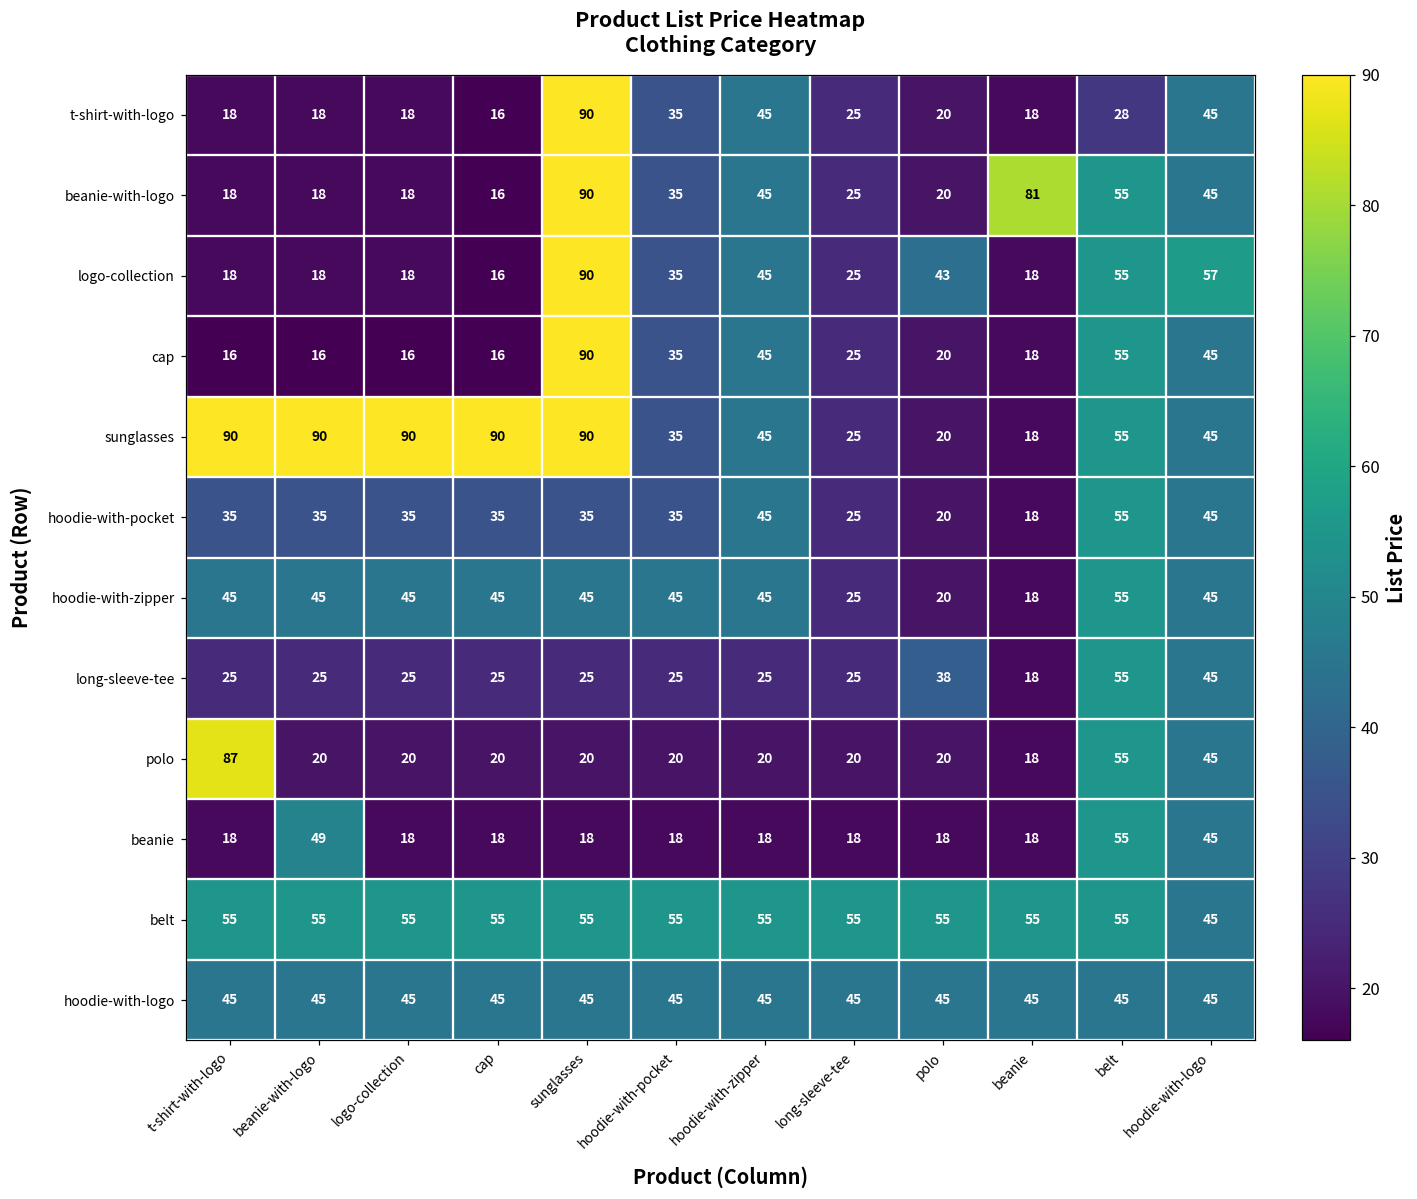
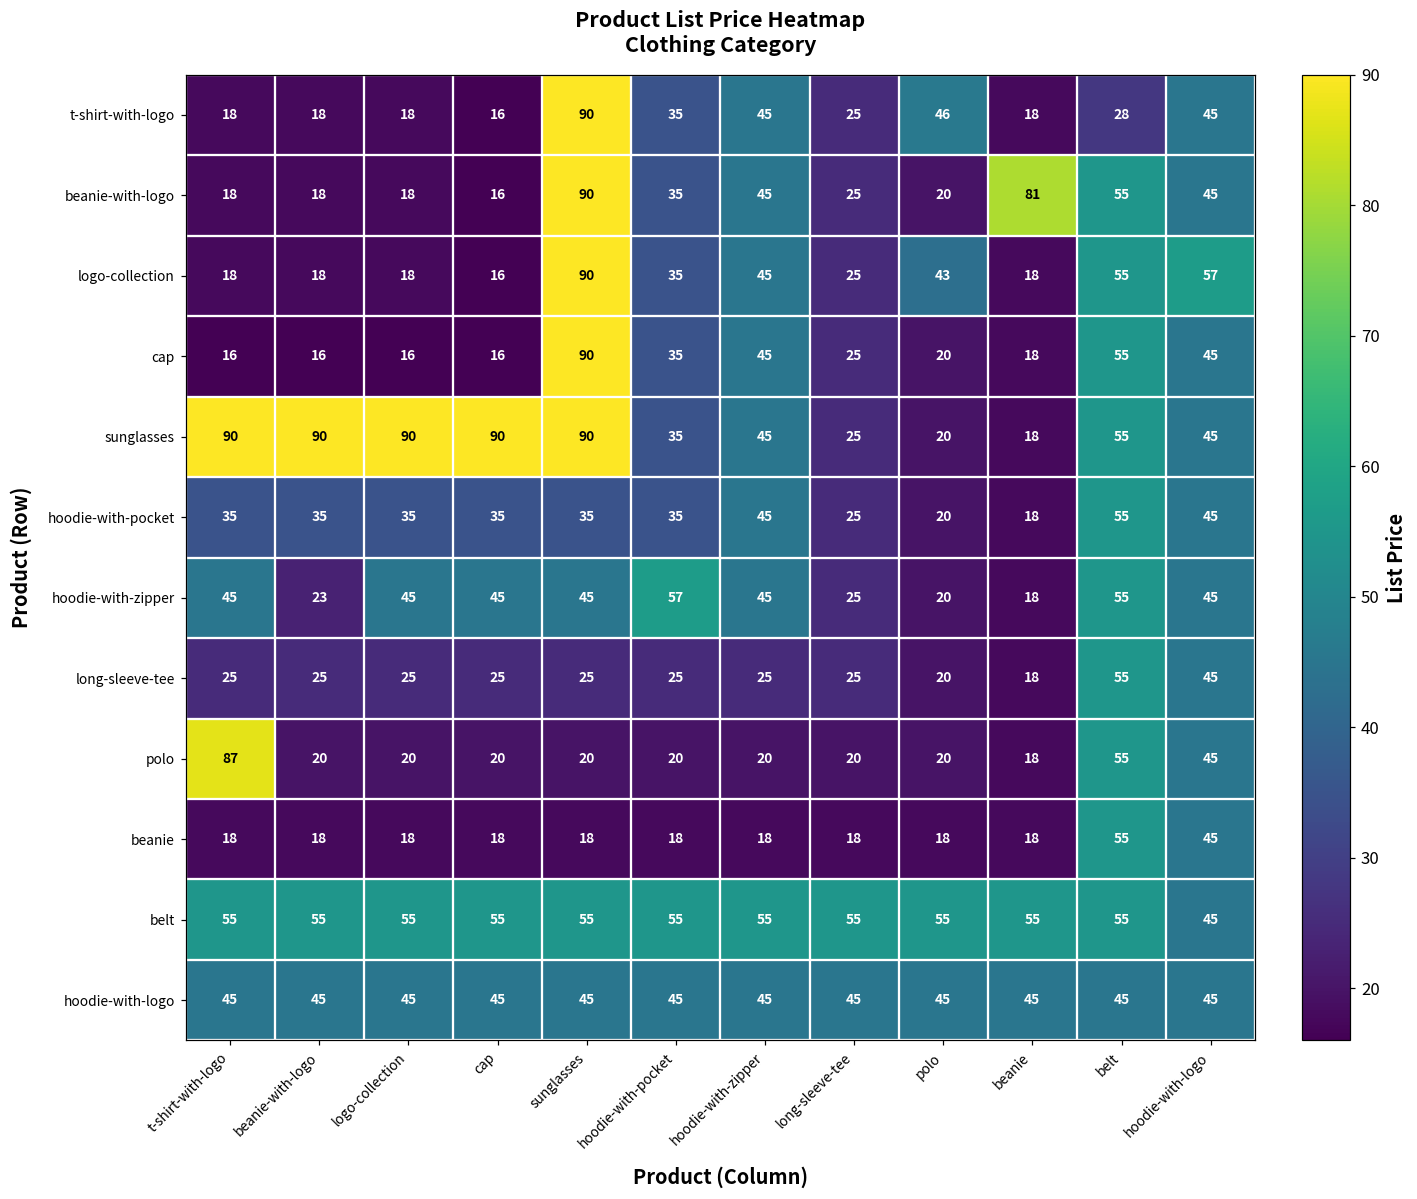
  {
    "t-shirt-with-logo": {
      "t-shirt-with-logo": 18,
      "beanie-with-logo": 18,
      "logo-collection": 18,
      "cap": 16,
      "sunglasses": 90,
      "hoodie-with-pocket": 35,
      "hoodie-with-zipper": 45,
      "long-sleeve-tee": 25,
-     "polo": 20,
+     "polo": 46,
      "beanie": 18,
      "belt": 28,
      "hoodie-with-logo": 45
    },
    "beanie-with-logo": {
      "t-shirt-with-logo": 18,
      "beanie-with-logo": 18,
      "logo-collection": 18,
      "cap": 16,
      "sunglasses": 90,
      "hoodie-with-pocket": 35,
      "hoodie-with-zipper": 45,
      "long-sleeve-tee": 25,
      "polo": 20,
      "beanie": 81,
      "belt": 55,
      "hoodie-with-logo": 45
    },
    "logo-collection": {
      "t-shirt-with-logo": 18,
      "beanie-with-logo": 18,
      "logo-collection": 18,
      "cap": 16,
      "sunglasses": 90,
      "hoodie-with-pocket": 35,
      "hoodie-with-zipper": 45,
      "long-sleeve-tee": 25,
      "polo": 43,
      "beanie": 18,
      "belt": 55,
      "hoodie-with-logo": 57
    },
    "cap": {
      "t-shirt-with-logo": 16,
      "beanie-with-logo": 16,
      "logo-collection": 16,
      "cap": 16,
      "sunglasses": 90,
      "hoodie-with-pocket": 35,
      "hoodie-with-zipper": 45,
      "long-sleeve-tee": 25,
      "polo": 20,
      "beanie": 18,
      "belt": 55,
      "hoodie-with-logo": 45
    },
    "sunglasses": {
      "t-shirt-with-logo": 90,
      "beanie-with-logo": 90,
      "logo-collection": 90,
      "cap": 90,
      "sunglasses": 90,
      "hoodie-with-pocket": 35,
      "hoodie-with-zipper": 45,
      "long-sleeve-tee": 25,
      "polo": 20,
      "beanie": 18,
      "belt": 55,
      "hoodie-with-logo": 45
    },
    "hoodie-with-pocket": {
      "t-shirt-with-logo": 35,
      "beanie-with-logo": 35,
      "logo-collection": 35,
      "cap": 35,
      "sunglasses": 35,
      "hoodie-with-pocket": 35,
      "hoodie-with-zipper": 45,
      "long-sleeve-tee": 25,
      "polo": 20,
      "beanie": 18,
      "belt": 55,
      "hoodie-with-logo": 45
    },
    "hoodie-with-zipper": {
      "t-shirt-with-logo": 45,
-     "beanie-with-logo": 45,
+     "beanie-with-logo": 23,
      "logo-collection": 45,
      "cap": 45,
      "sunglasses": 45,
-     "hoodie-with-pocket": 45,
+     "hoodie-with-pocket": 57,
      "hoodie-with-zipper": 45,
      "long-sleeve-tee": 25,
      "polo": 20,
      "beanie": 18,
      "belt": 55,
      "hoodie-with-logo": 45
    },
    "long-sleeve-tee": {
      "t-shirt-with-logo": 25,
      "beanie-with-logo": 25,
      "logo-collection": 25,
      "cap": 25,
      "sunglasses": 25,
      "hoodie-with-pocket": 25,
      "hoodie-with-zipper": 25,
      "long-sleeve-tee": 25,
-     "polo": 38,
+     "polo": 20,
      "beanie": 18,
      "belt": 55,
      "hoodie-with-logo": 45
    },
    "polo": {
      "t-shirt-with-logo": 87,
      "beanie-with-logo": 20,
      "logo-collection": 20,
      "cap": 20,
      "sunglasses": 20,
      "hoodie-with-pocket": 20,
      "hoodie-with-zipper": 20,
      "long-sleeve-tee": 20,
      "polo": 20,
      "beanie": 18,
      "belt": 55,
      "hoodie-with-logo": 45
    },
    "beanie": {
      "t-shirt-with-logo": 18,
-     "beanie-with-logo": 49,
+     "beanie-with-logo": 18,
      "logo-collection": 18,
      "cap": 18,
      "sunglasses": 18,
      "hoodie-with-pocket": 18,
      "hoodie-with-zipper": 18,
      "long-sleeve-tee": 18,
      "polo": 18,
      "beanie": 18,
      "belt": 55,
      "hoodie-with-logo": 45
    },
    "belt": {
      "t-shirt-with-logo": 55,
      "beanie-with-logo": 55,
      "logo-collection": 55,
      "cap": 55,
      "sunglasses": 55,
      "hoodie-with-pocket": 55,
      "hoodie-with-zipper": 55,
      "long-sleeve-tee": 55,
      "polo": 55,
      "beanie": 55,
      "belt": 55,
      "hoodie-with-logo": 45
    },
    "hoodie-with-logo": {
      "t-shirt-with-logo": 45,
      "beanie-with-logo": 45,
      "logo-collection": 45,
      "cap": 45,
      "sunglasses": 45,
      "hoodie-with-pocket": 45,
      "hoodie-with-zipper": 45,
      "long-sleeve-tee": 45,
      "polo": 45,
      "beanie": 45,
      "belt": 45,
      "hoodie-with-logo": 45
    }
  }
